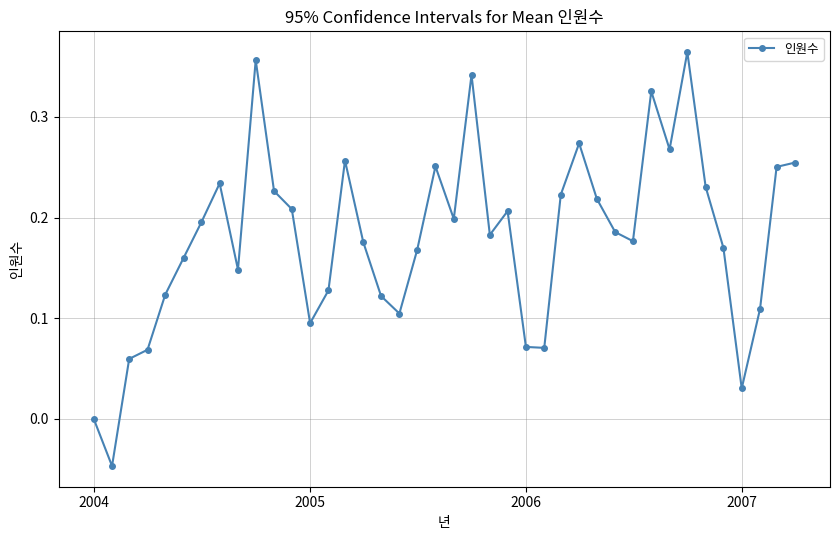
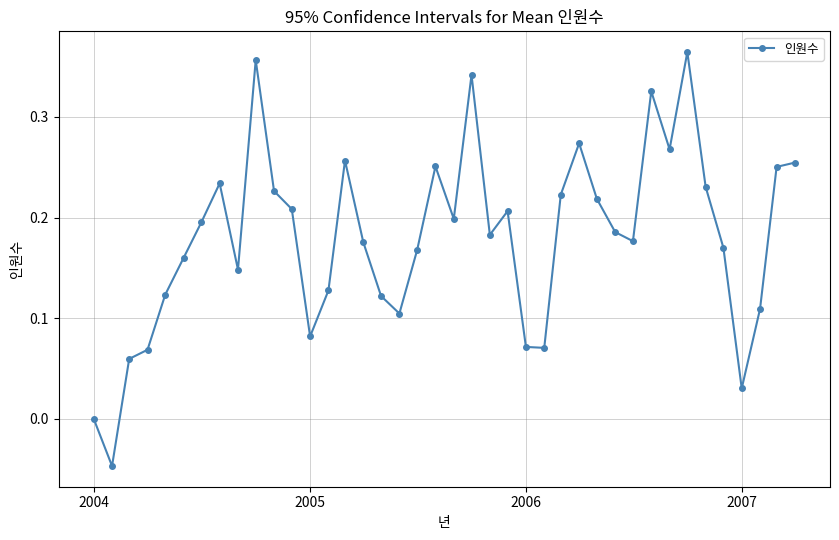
  {
    "2004": 0.000,
-   "2005": 0.095,
+   "2005": 0.082,
    "2006": 0.071,
    "2007": 0.030
  }
